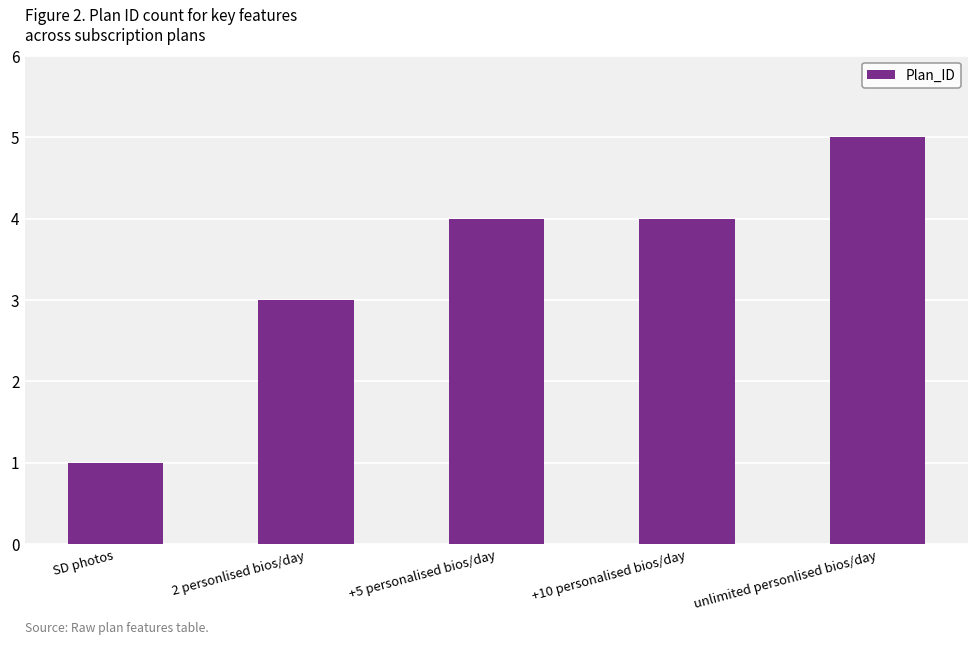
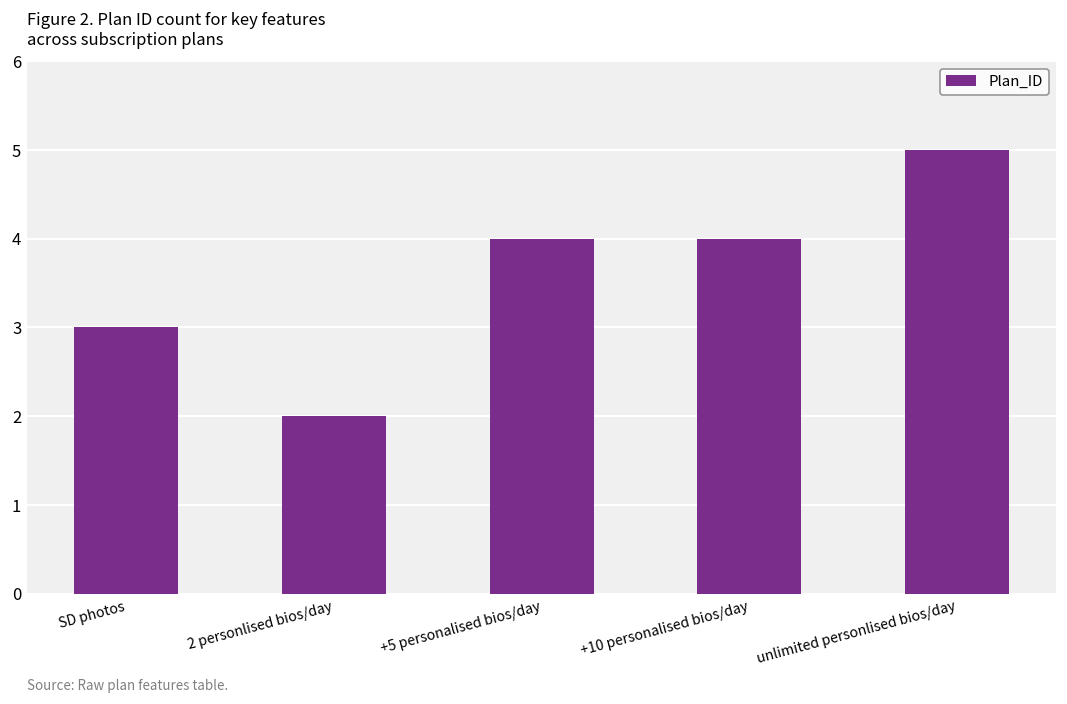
  {
-   "SD photos": 1,
-   "2 personlised bios/day": 3,
+   "SD photos": 3,
+   "2 personlised bios/day": 2,
    "+5 personalised bios/day": 4,
    "+10 personalised bios/day": 4,
    "unlimited personlised bios/day": 5
  }
